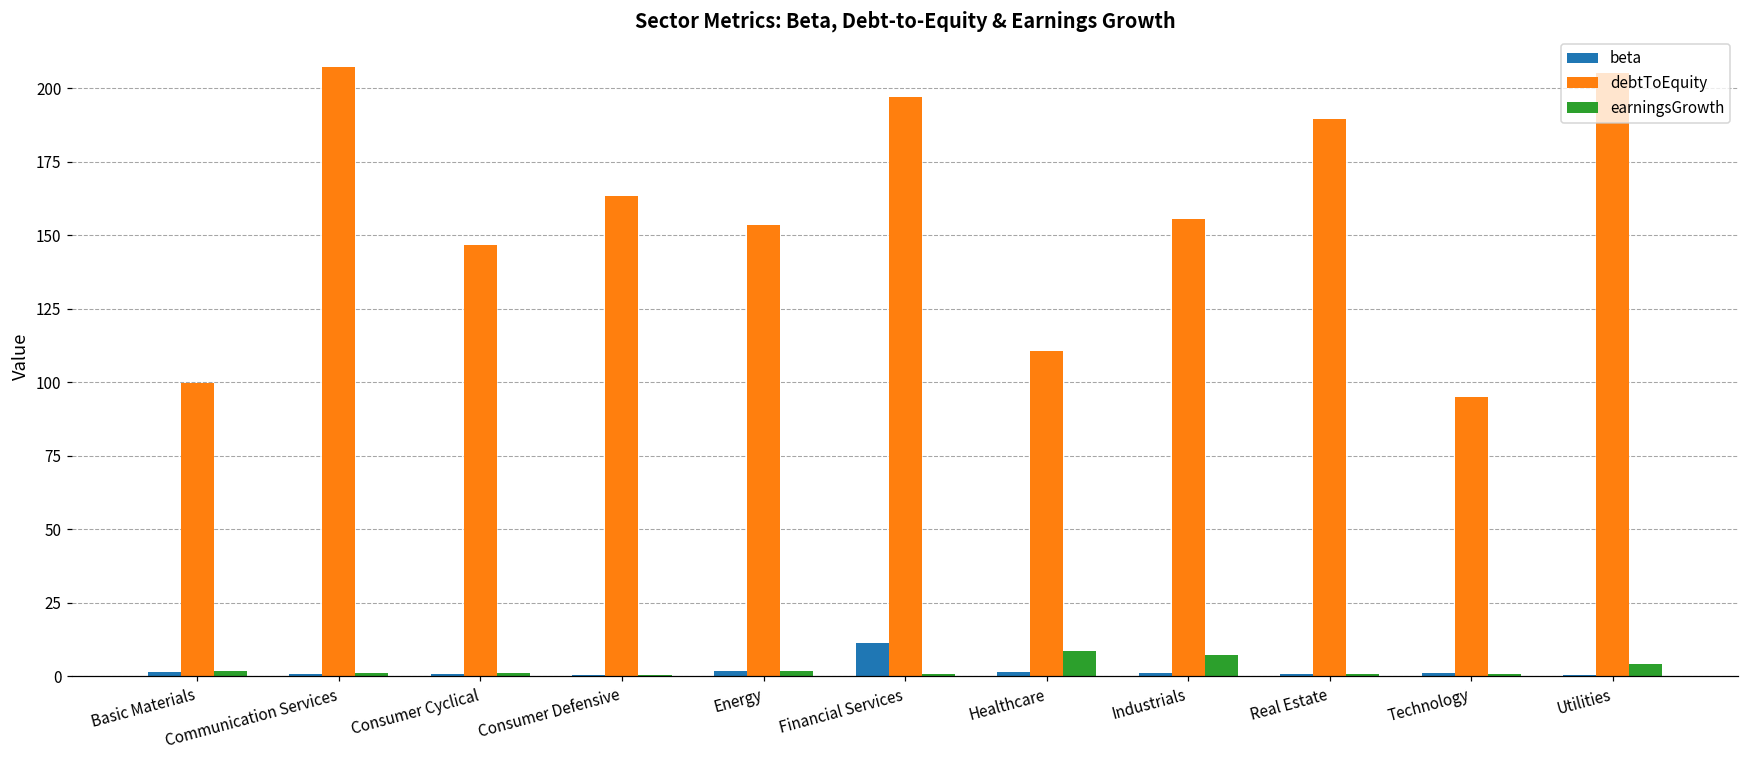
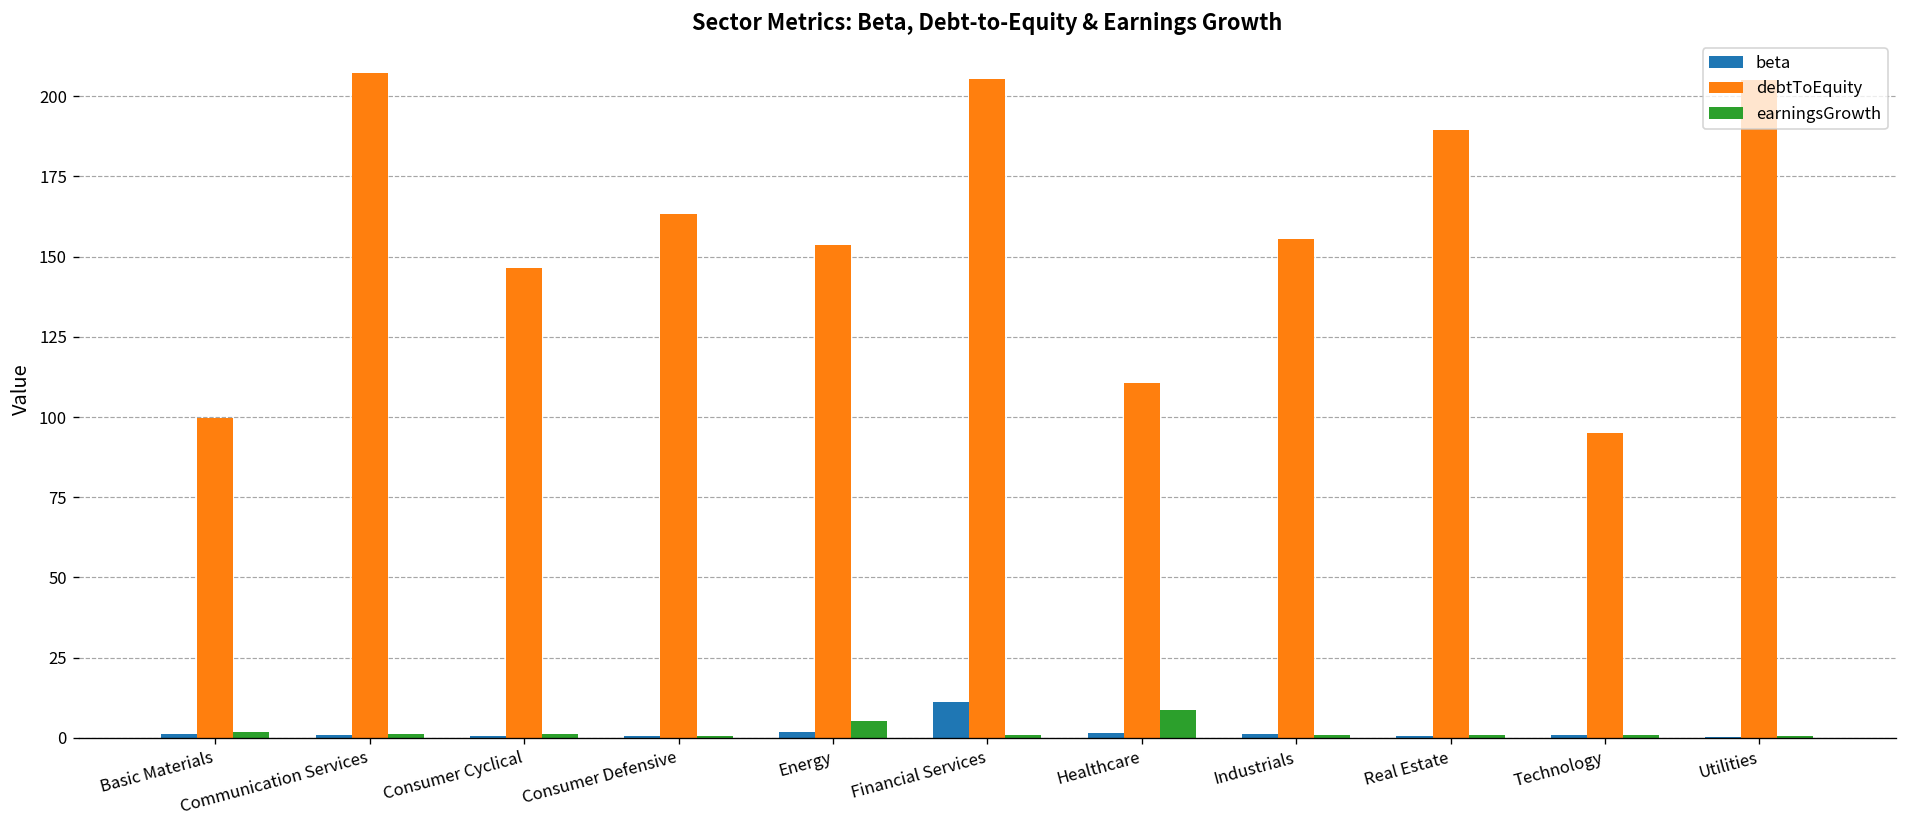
  {
    "beta": {
      "Basic Materials": 1,
      "Energy": 2,
      "Financial Services": 11,
      "Healthcare": 2,
      "Industrials": 1,
      "Technology": 1
    },
    "debtToEquity": {
      "Basic Materials": 100,
      "Communication Services": 207,
      "Consumer Cyclical": 147,
      "Consumer Defensive": 163,
      "Energy": 153,
-     "Financial Services": 197,
+     "Financial Services": 205,
      "Healthcare": 111,
      "Industrials": 155,
      "Real Estate": 189,
      "Technology": 95
    },
    "earningsGrowth": {
      "Basic Materials": 2,
      "Communication Services": 1,
      "Consumer Cyclical": 1,
-     "Energy": 2,
+     "Energy": 5,
      "Financial Services": 1,
      "Healthcare": 9,
-     "Industrials": 7,
-     "Utilities": 4
+     "Industrials": 1,
+     "Utilities": 1
    }
  }
